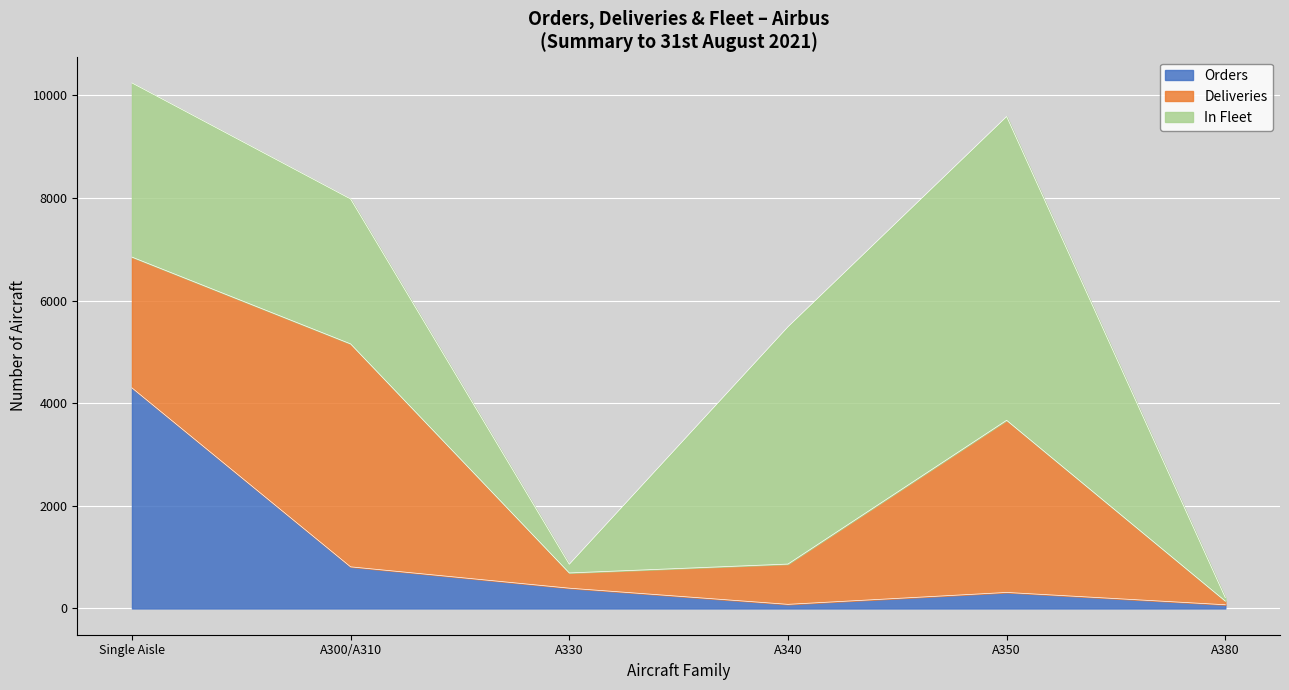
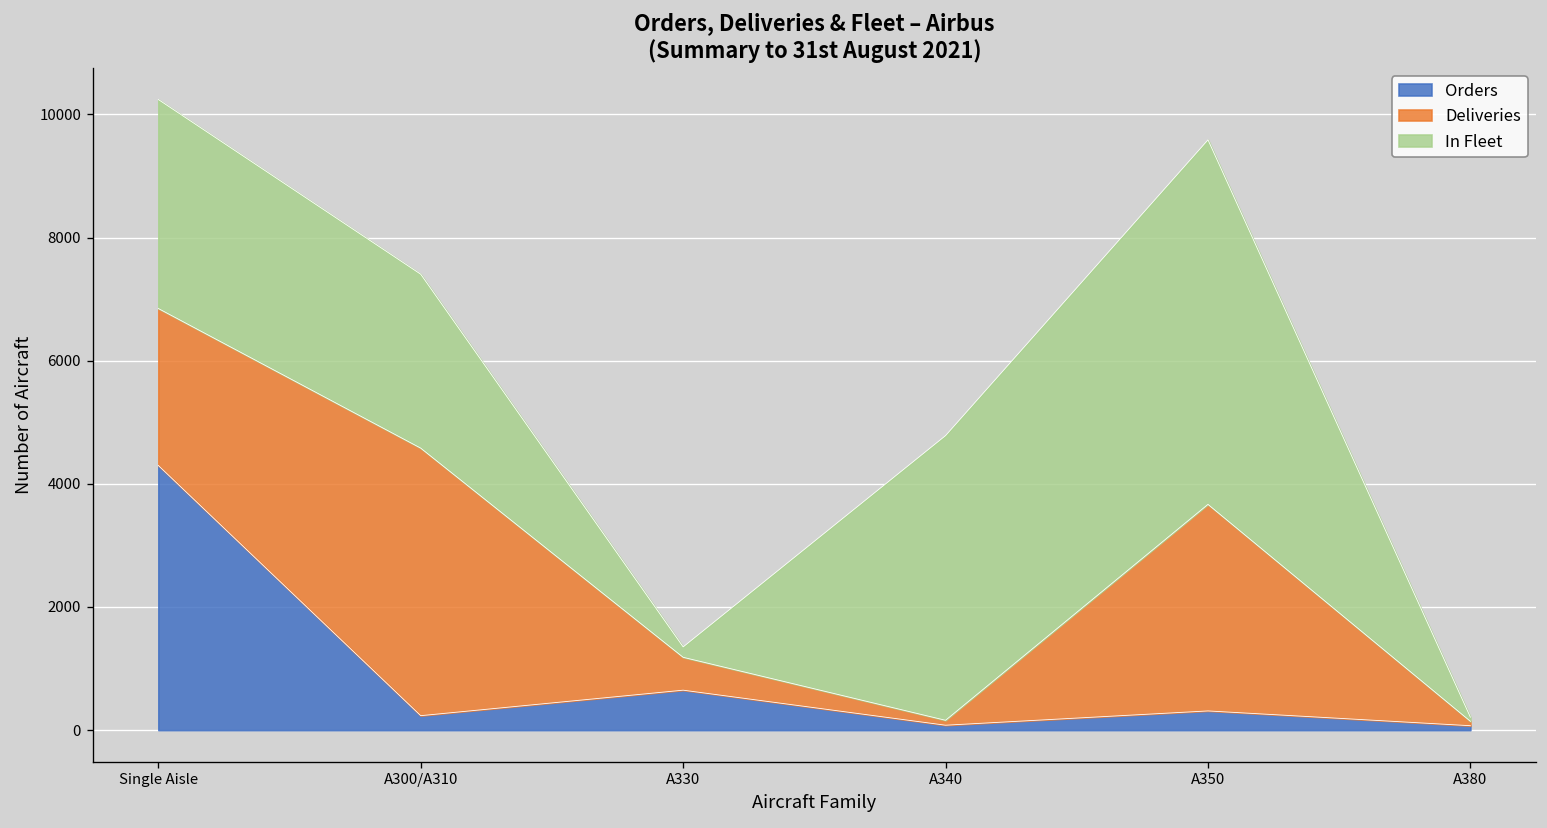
  {
    "Orders": {
      "Single Aisle": 4300,
-     "A300/A310": 800,
-     "A330": 400,
+     "A300/A310": 200,
+     "A330": 600,
      "A340": 100,
      "A350": 300,
      "A380": 100
    },
    "Deliveries": {
      "Single Aisle": 2500,
      "A300/A310": 4300,
-     "A330": 300,
-     "A340": 800,
+     "A330": 500,
+     "A340": 100,
      "A350": 3400,
      "A380": 100
    },
    "In Fleet": {
      "Single Aisle": 3400,
      "A300/A310": 2800,
      "A330": 200,
      "A340": 4600,
      "A350": 5900,
      "A380": 100
    }
  }
